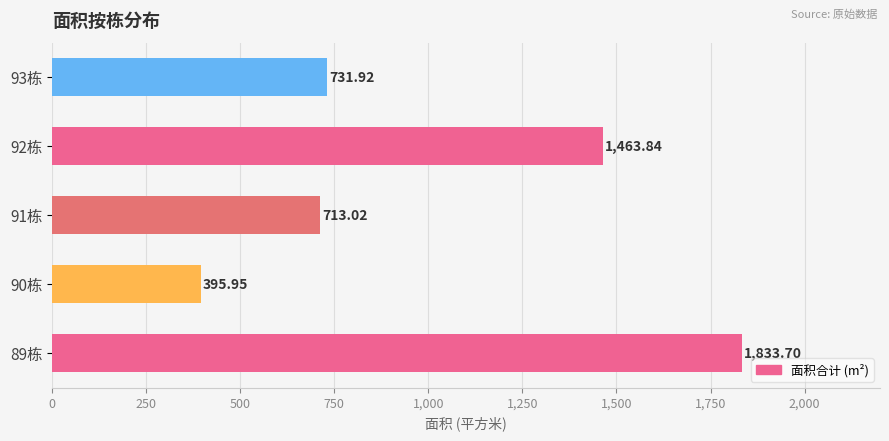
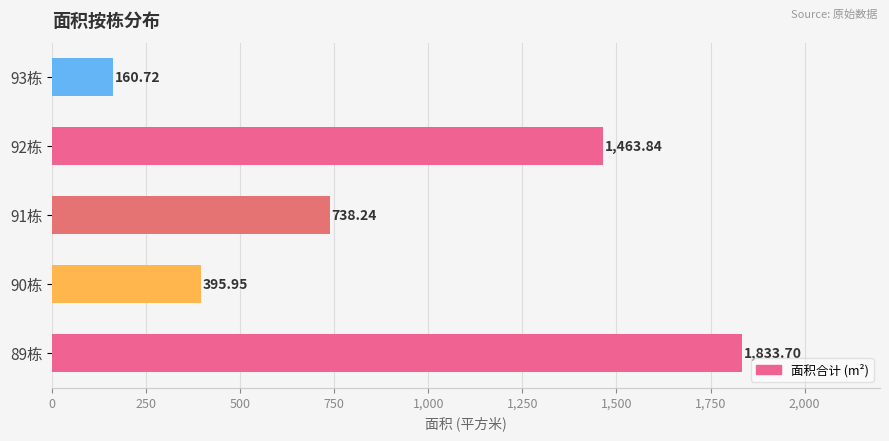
  {
-   "93栋": "731.92",
+   "93栋": "160.72",
    "92栋": "1,463.84",
-   "91栋": "713.02",
+   "91栋": "738.24",
    "90栋": "395.95"
  }
